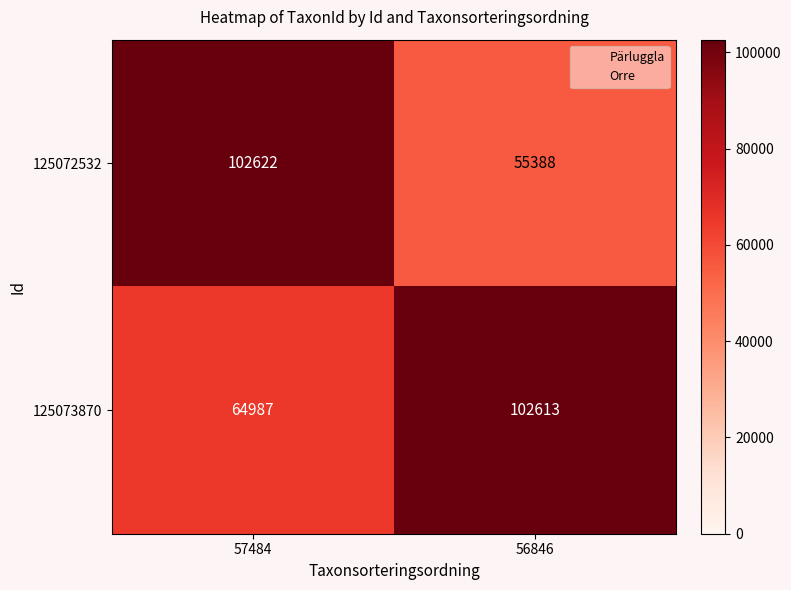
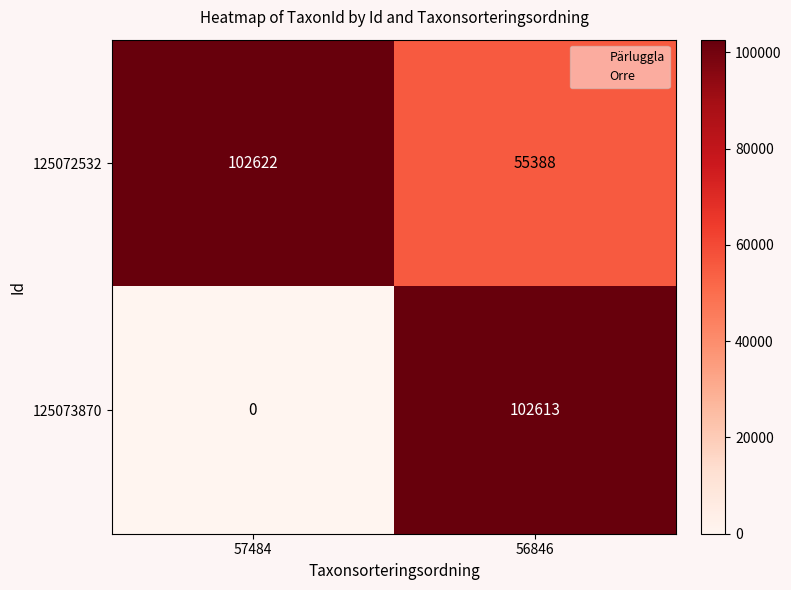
  {
    "125072532": {
      "57484": 102622,
      "56846": 55388
    },
    "125073870": {
-     "57484": 64987,
+     "57484": 0,
      "56846": 102613
    }
  }
